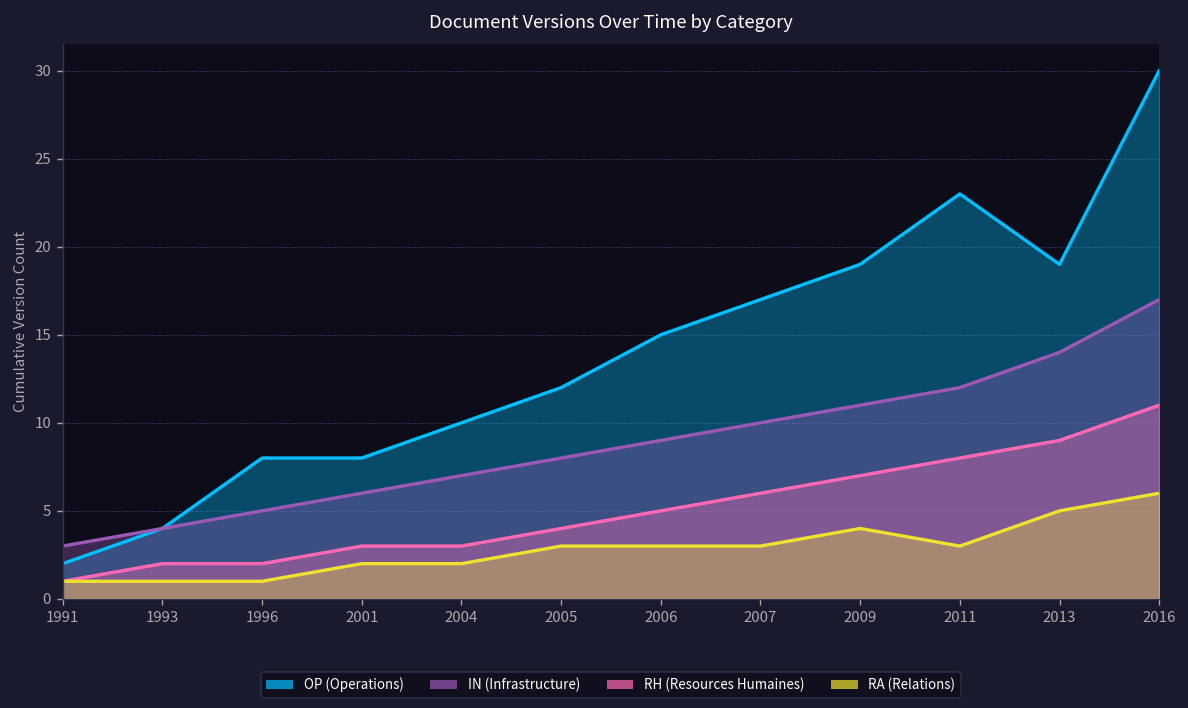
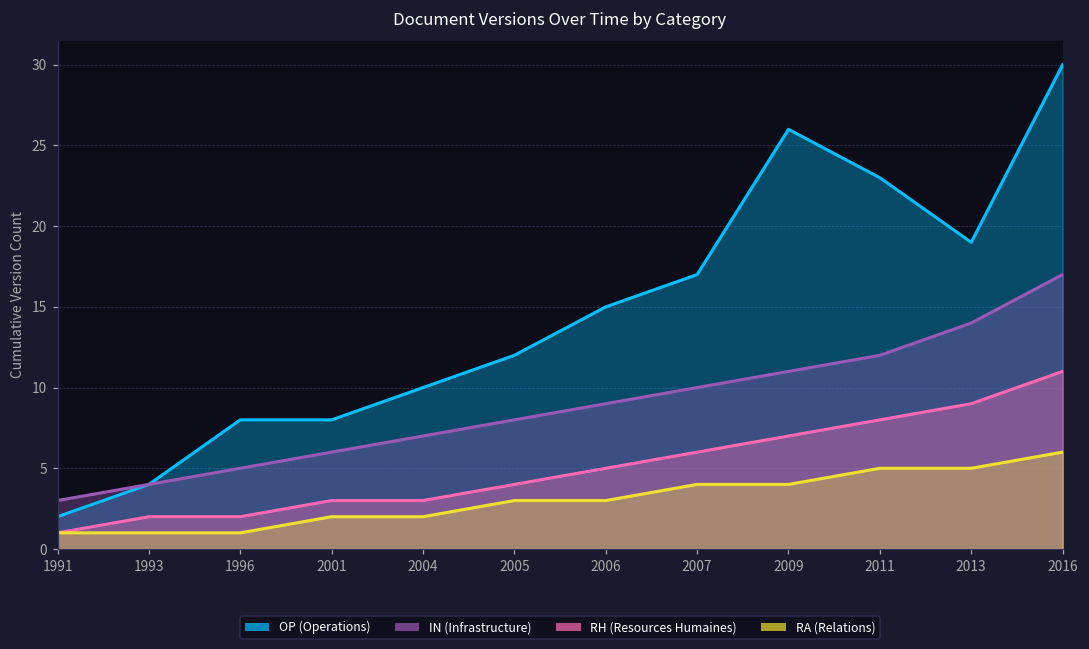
  {
    "OP (Operations)": {
      "1991": 2,
      "1996": 8,
      "2001": 8,
      "2004": 10,
      "2005": 12,
      "2006": 15,
      "2007": 17,
-     "2009": 19,
+     "2009": 26,
      "2011": 23,
      "2013": 19,
      "2016": 30
    },
    "RA (Relations)": {
      "1993": 1,
      "1996": 1,
      "2001": 2,
      "2004": 2,
      "2005": 3,
      "2006": 3,
-     "2007": 3,
+     "2007": 4,
      "2009": 4,
-     "2011": 3,
+     "2011": 5,
      "2013": 5,
      "2016": 6
    }
  }
